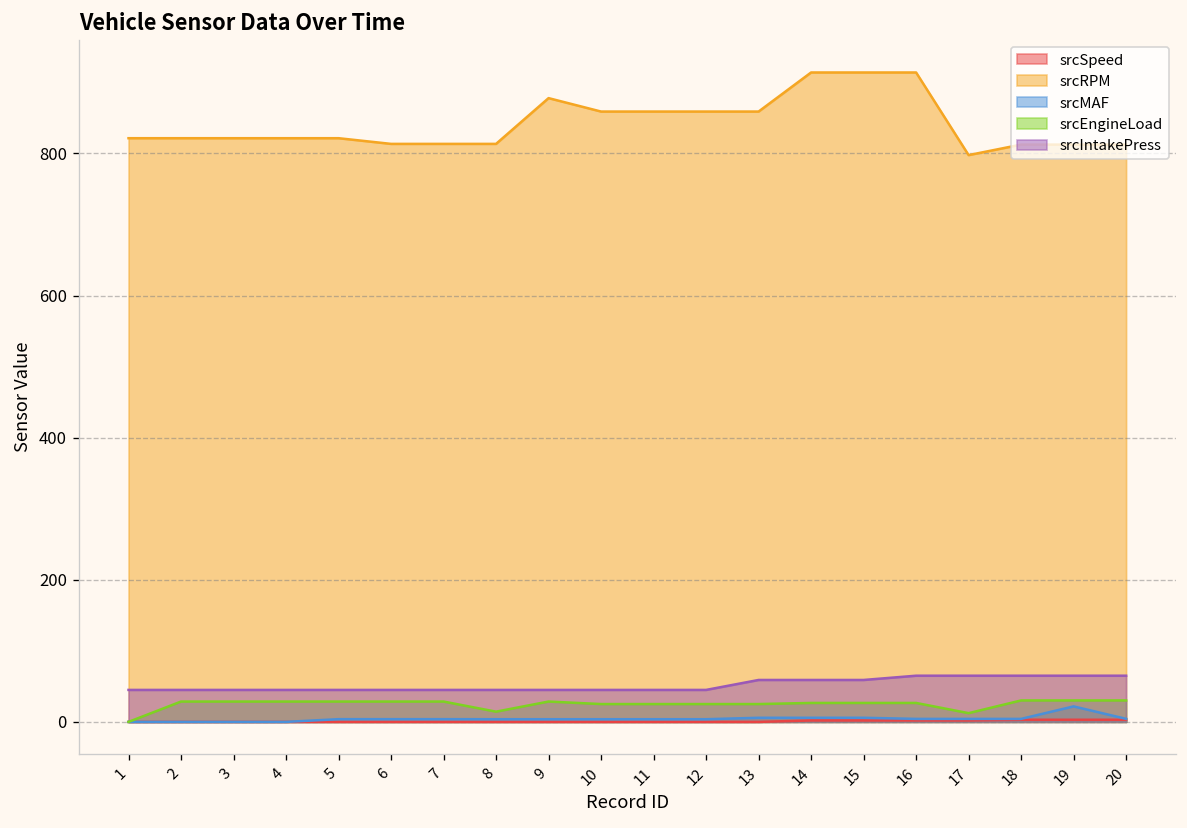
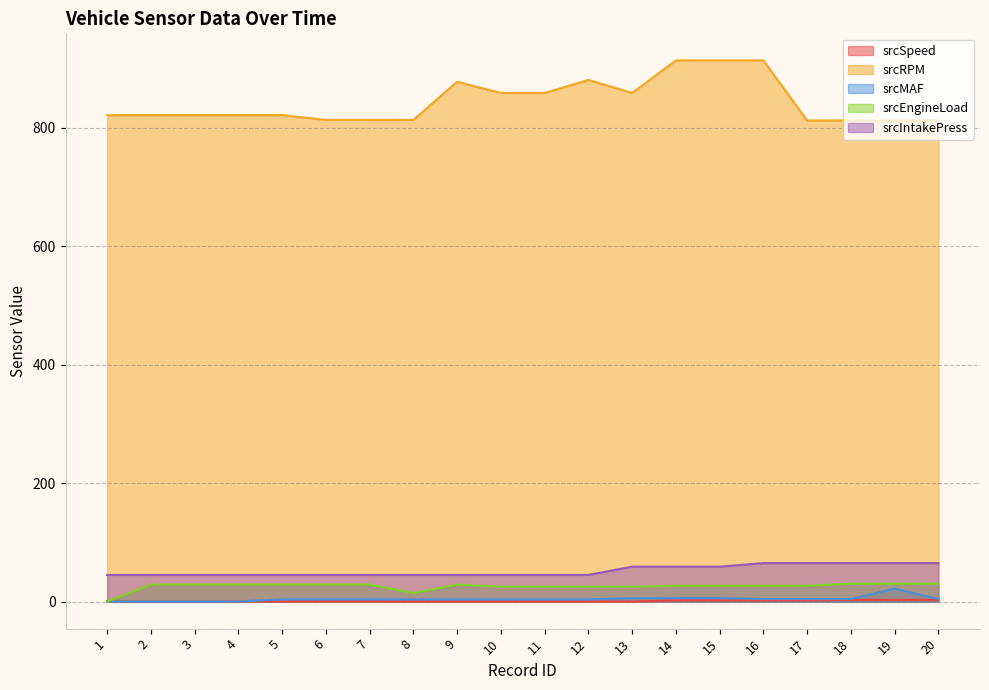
  {
    "srcSpeed": {
      "13": 0,
      "19": 0
    },
    "srcRPM": {
      "1": 820,
      "2": 820,
      "3": 820,
      "4": 820,
      "5": 820,
      "6": 810,
      "7": 810,
      "8": 810,
      "9": 880,
      "10": 860,
      "11": 860,
-     "12": 860,
+     "12": 880,
      "13": 860,
      "14": 910,
      "15": 910,
      "16": 910,
-     "17": 800
+     "17": 810
    },
    "srcMAF": {
      "13": 10,
      "19": 20
    },
    "srcEngineLoad": {
      "2": 30,
      "3": 30,
      "4": 30,
      "5": 30,
      "6": 30,
      "7": 30,
      "8": 10,
      "9": 30,
      "10": 30,
      "11": 30,
      "12": 30,
      "13": 30,
      "14": 30,
      "15": 30,
      "16": 30,
-     "17": 10,
+     "17": 30,
      "18": 30,
      "19": 30,
      "20": 30
    },
    "srcIntakePress": {
      "1": 50,
      "2": 50,
      "3": 50,
      "4": 50,
      "5": 50,
      "6": 50,
      "7": 50,
      "8": 50,
      "9": 50,
      "10": 50,
      "11": 50,
      "12": 50,
      "13": 60,
      "14": 60,
      "15": 60,
      "16": 70,
      "17": 70,
      "18": 70,
      "19": 70,
      "20": 70
    }
  }
